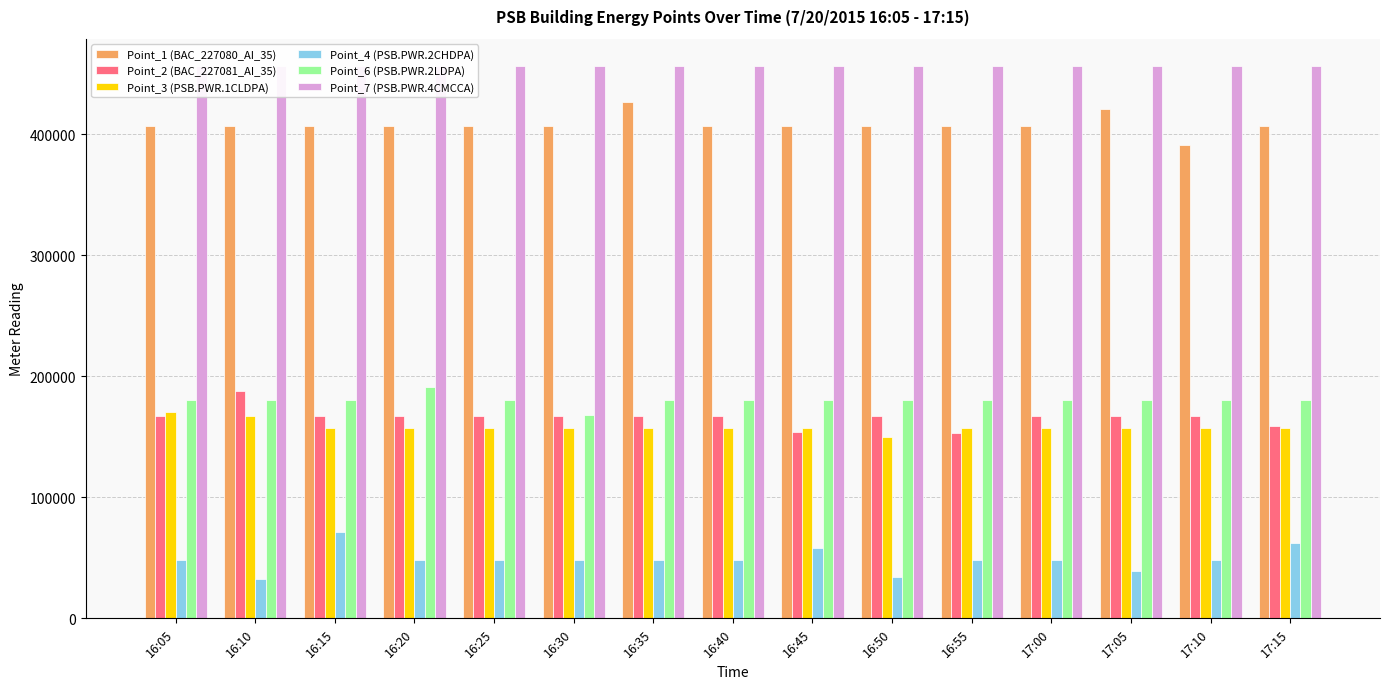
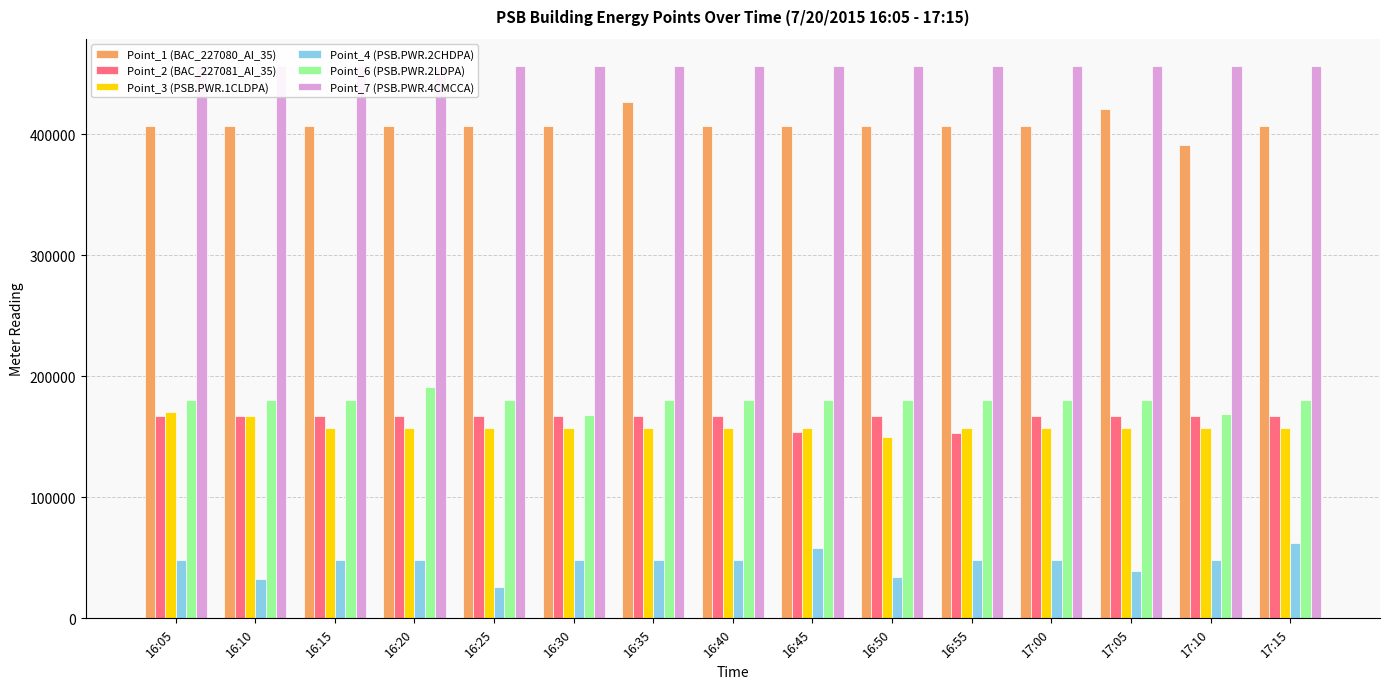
  {
    "Point_1 (BAC_227080_AI_35)": {
      "16:05": 407000,
      "16:10": 407000,
      "16:15": 407000,
      "16:20": 407000,
      "16:25": 407000,
      "16:30": 407000,
      "16:35": 426000,
      "16:40": 407000,
      "16:45": 407000,
      "16:50": 407000,
      "16:55": 407000,
      "17:00": 407000,
      "17:05": 421000,
      "17:10": 391000,
      "17:15": 407000
    },
    "Point_2 (BAC_227081_AI_35)": {
      "16:05": 167000,
-     "16:10": 188000,
+     "16:10": 167000,
      "16:15": 167000,
      "16:20": 167000,
      "16:25": 167000,
      "16:30": 167000,
      "16:35": 167000,
      "16:40": 167000,
      "16:45": 154000,
      "16:50": 167000,
      "16:55": 153000,
      "17:00": 167000,
      "17:05": 167000,
      "17:10": 167000,
-     "17:15": 159000
+     "17:15": 167000
    },
    "Point_3 (PSB.PWR.1CLDPA)": {
      "16:05": 170000,
      "16:10": 167000,
      "16:15": 157000,
      "16:20": 157000,
      "16:25": 157000,
      "16:30": 157000,
      "16:35": 157000,
      "16:40": 157000,
      "16:45": 157000,
      "16:50": 150000,
      "16:55": 157000,
      "17:00": 157000,
      "17:05": 157000,
      "17:10": 157000,
      "17:15": 157000
    },
    "Point_4 (PSB.PWR.2CHDPA)": {
      "16:05": 48000,
      "16:10": 32000,
-     "16:15": 71000,
+     "16:15": 48000,
      "16:20": 48000,
-     "16:25": 48000,
+     "16:25": 26000,
      "16:30": 48000,
      "16:35": 48000,
      "16:40": 48000,
      "16:45": 58000,
      "16:50": 34000,
      "16:55": 48000,
      "17:00": 48000,
      "17:05": 39000,
      "17:10": 48000,
      "17:15": 62000
    },
    "Point_6 (PSB.PWR.2LDPA)": {
      "16:05": 181000,
      "16:10": 181000,
      "16:15": 181000,
      "16:20": 191000,
      "16:25": 181000,
      "16:30": 168000,
      "16:35": 181000,
      "16:40": 181000,
      "16:45": 181000,
      "16:50": 181000,
      "16:55": 181000,
      "17:00": 181000,
      "17:05": 181000,
-     "17:10": 181000,
+     "17:10": 169000,
      "17:15": 181000
    },
    "Point_7 (PSB.PWR.4CMCCA)": {
      "16:25": 456000,
      "16:30": 456000,
      "16:35": 456000,
      "16:40": 456000,
      "16:45": 456000,
      "16:50": 456000,
      "16:55": 456000,
      "17:00": 456000,
      "17:05": 456000,
      "17:10": 456000,
      "17:15": 456000
    }
  }
